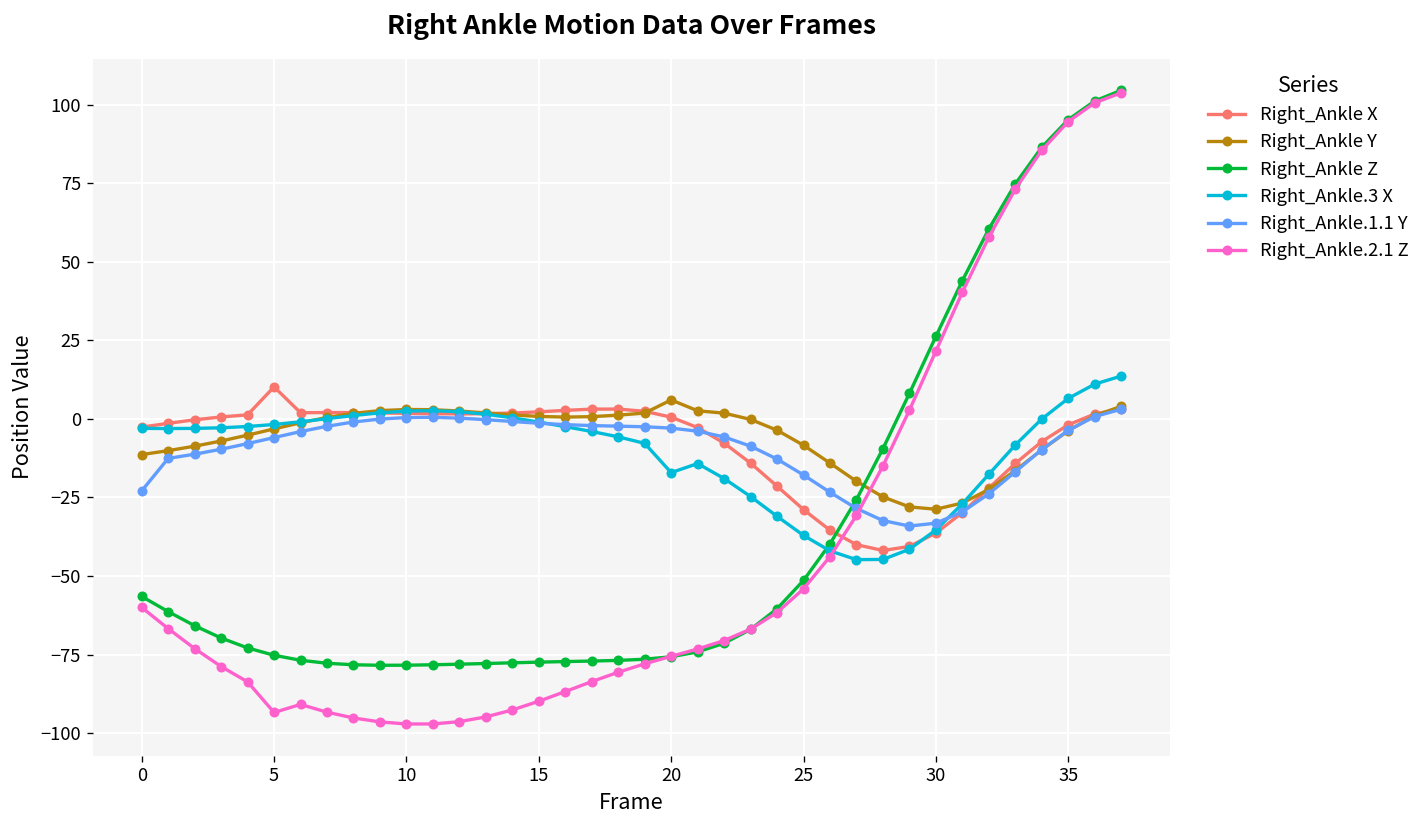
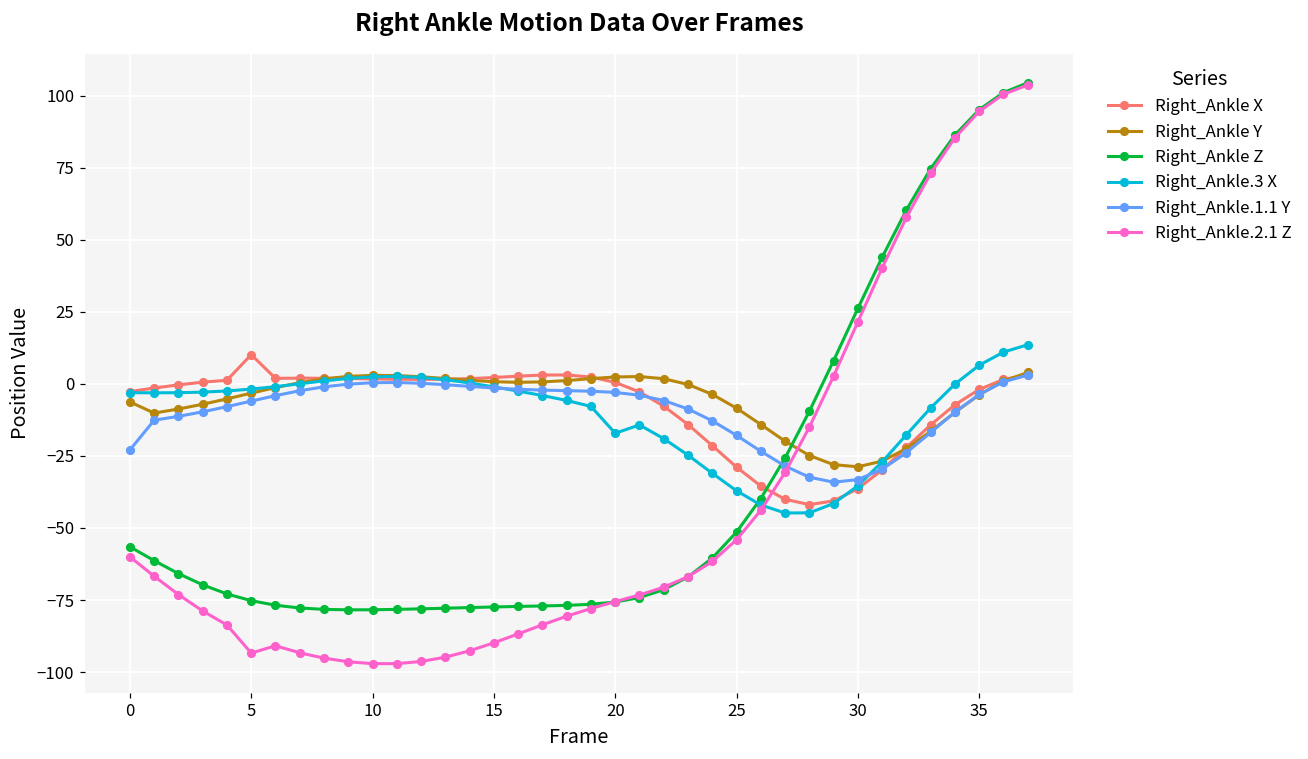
  {
    "Right_Ankle X": {
      "5": 10,
      "15": 2,
      "20": 1,
      "25": -29,
      "30": -36,
      "35": -2
    },
    "Right_Ankle Y": {
-     "0": -11,
+     "0": -6,
      "5": -3,
      "15": 1,
-     "20": 6,
+     "20": 2,
      "25": -8,
      "30": -29
    },
    "Right_Ankle Z": {
      "0": -57,
      "5": -75,
      "10": -78,
      "15": -77,
      "25": -51,
      "30": 26
    },
    "Right_Ankle.3 X": {
      "5": -2,
      "20": -17,
      "25": -37,
      "30": -35,
      "35": 6
    },
    "Right_Ankle.1.1 Y": {
      "0": -23,
      "5": -6,
      "10": 0,
      "20": -3,
      "25": -18,
      "30": -33
    },
    "Right_Ankle.2.1 Z": {
      "0": -60,
      "5": -93,
      "10": -97,
      "15": -90,
      "25": -54,
      "30": 22
    }
  }
